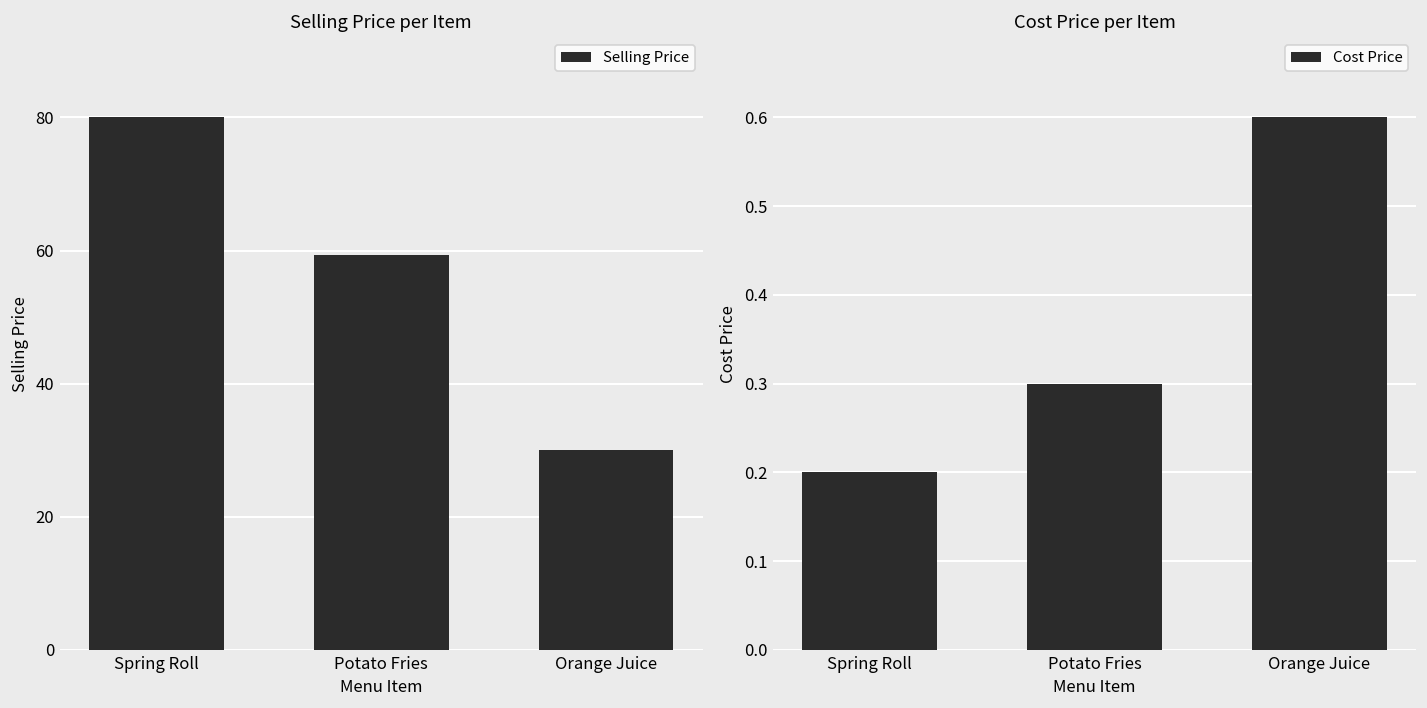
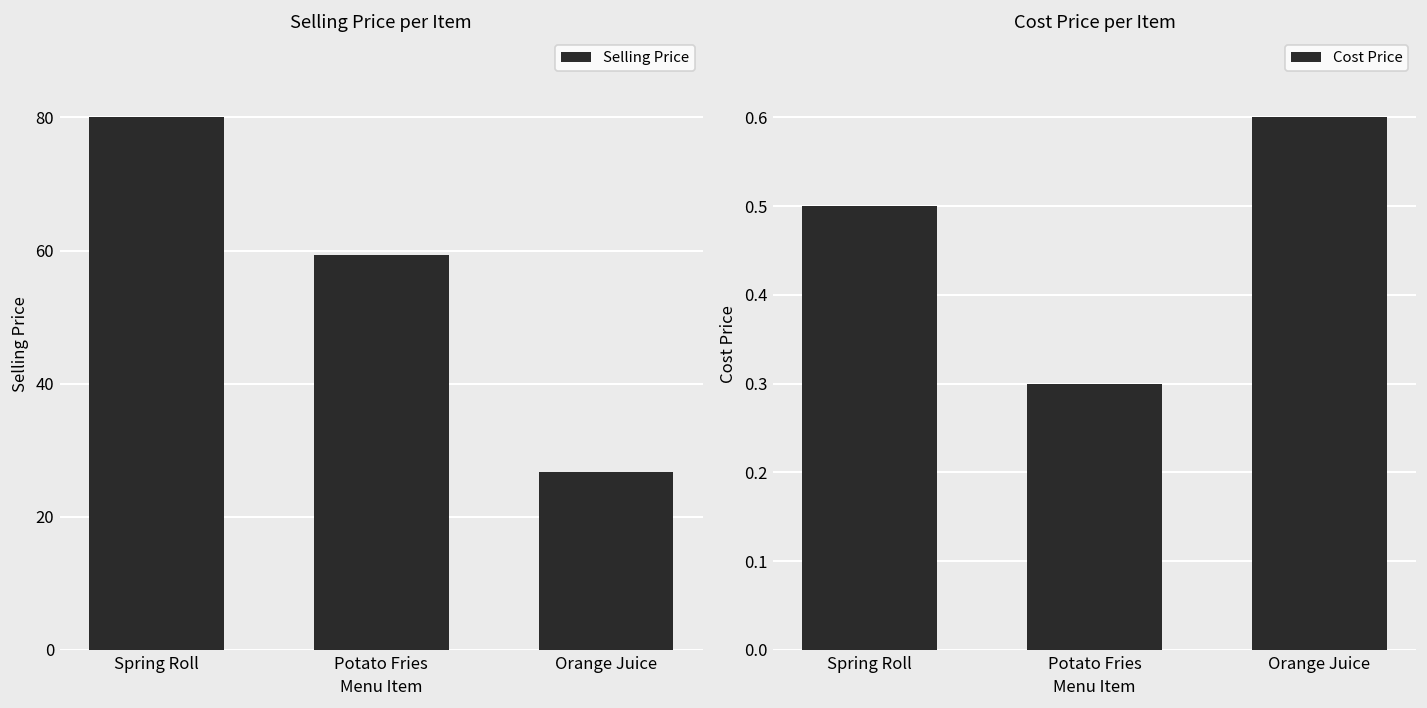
  {
    "Selling Price per Item": {
      "Spring Roll": 80,
      "Potato Fries": 59,
-     "Orange Juice": 30
+     "Orange Juice": 27
    },
    "Cost Price per Item": {
-     "Spring Roll": 0.2,
+     "Spring Roll": 0.5,
      "Potato Fries": 0.3,
      "Orange Juice": 0.6
    }
  }
